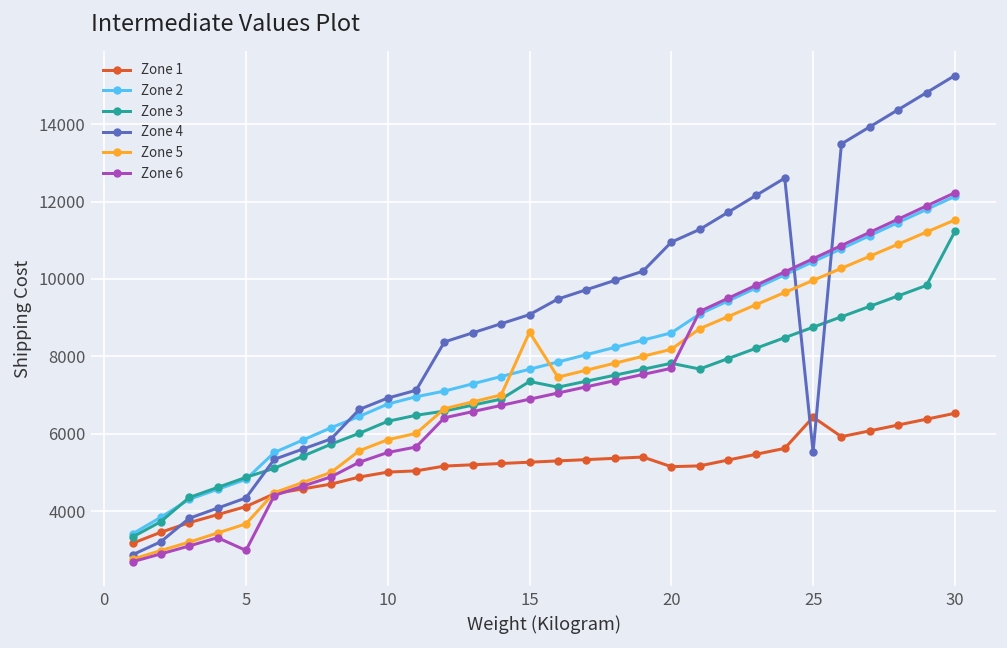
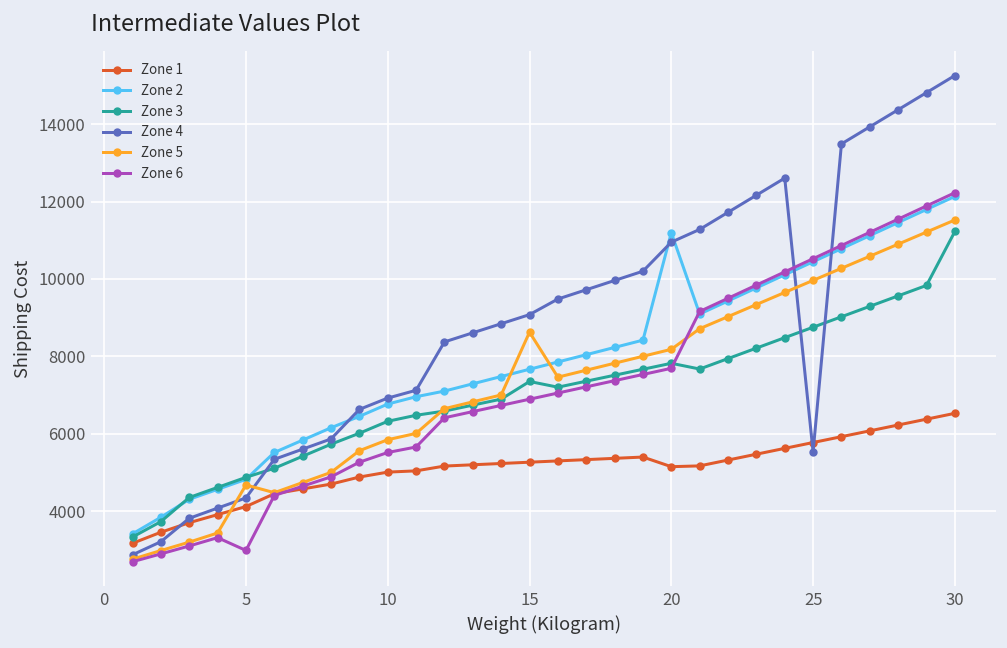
  {
    "Zone 1": {
      "5": 4100,
      "10": 5000,
      "15": 5300,
      "20": 5100,
-     "25": 6400,
+     "25": 5800,
      "30": 6500
    },
    "Zone 2": {
      "10": 6800,
      "15": 7700,
-     "20": 8600,
+     "20": 11200,
      "30": 12100
    },
    "Zone 3": {
      "10": 6300,
      "15": 7400,
      "20": 7800,
      "25": 8800,
      "30": 11200
    },
    "Zone 4": {
      "5": 4300,
      "10": 6900,
      "15": 9100,
      "20": 11000,
      "25": 5500,
      "30": 15300
    },
    "Zone 5": {
-     "5": 3700,
+     "5": 4700,
      "10": 5800,
      "15": 8600,
      "20": 8200,
      "25": 10000,
      "30": 11500
    },
    "Zone 6": {
      "5": 3000,
      "10": 5500,
      "15": 6900,
      "20": 7700,
      "30": 12200
    }
  }
